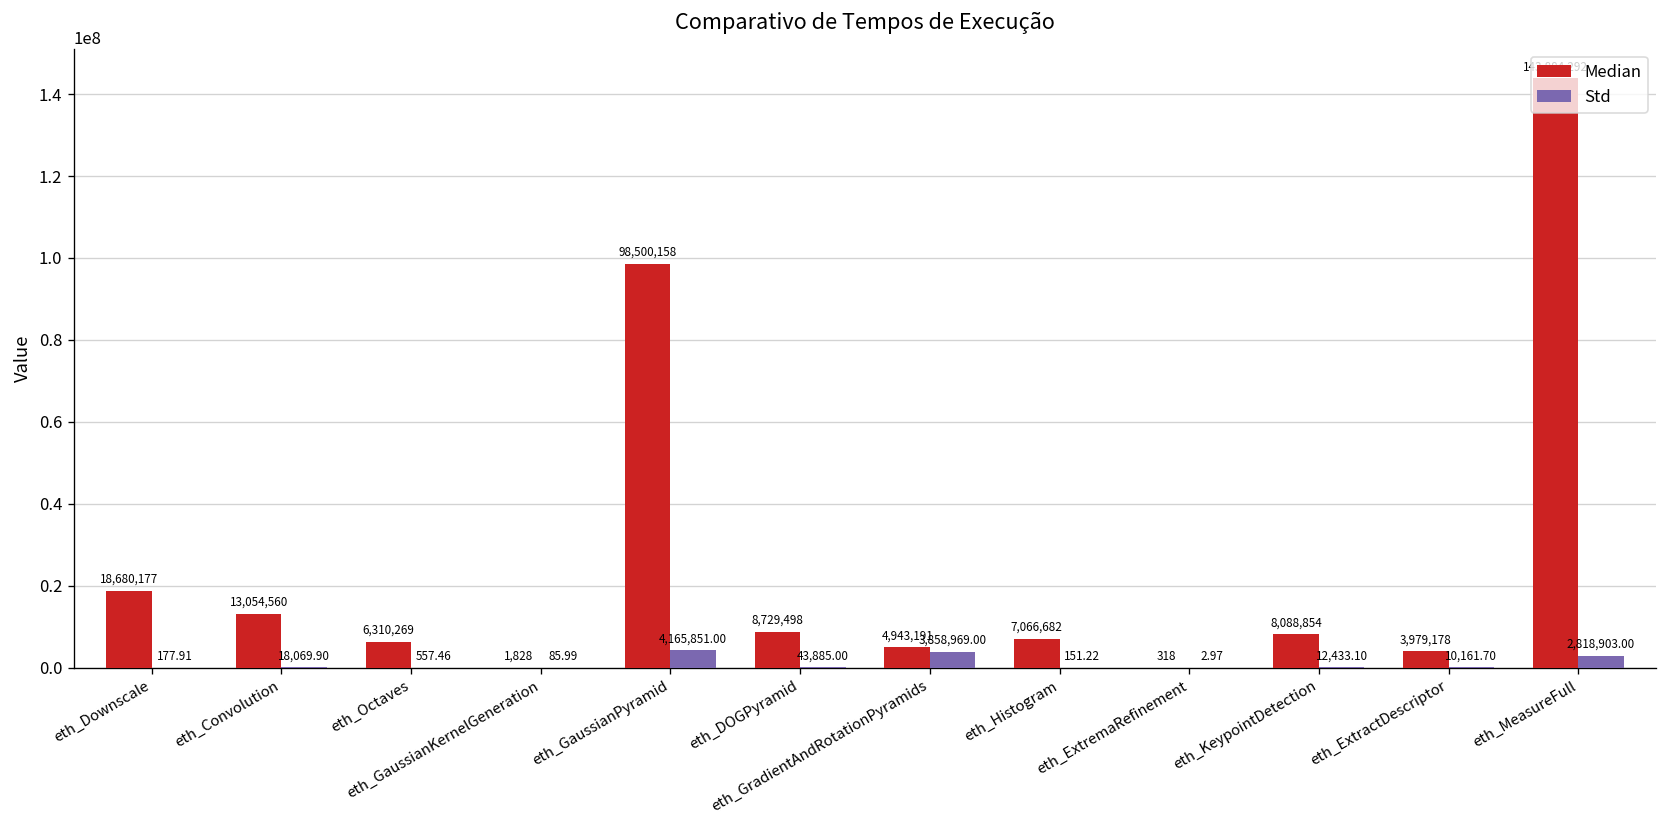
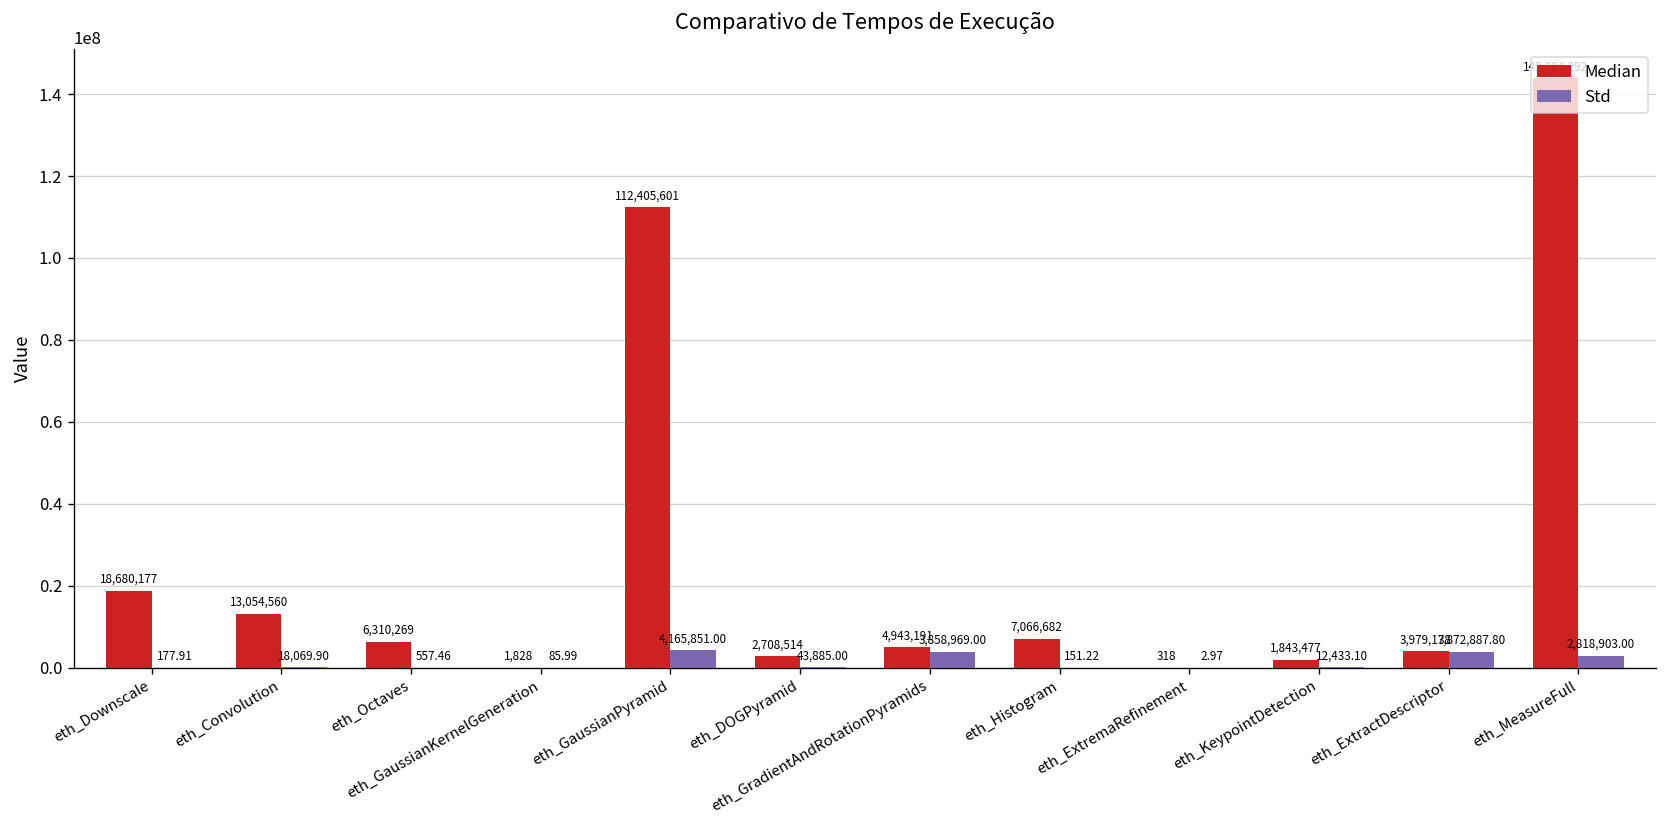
  {
    "Median": {
      "eth_Downscale": "18,680,177",
      "eth_Convolution": "13,054,560",
      "eth_Octaves": "6,310,269",
      "eth_GaussianKernelGeneration": "1,828",
-     "eth_GaussianPyramid": "98,500,158",
-     "eth_DOGPyramid": "8,729,498",
+     "eth_GaussianPyramid": "112,405,601",
+     "eth_DOGPyramid": "2,708,514",
      "eth_Histogram": "7,066,682",
      "eth_ExtremaRefinement": "318",
-     "eth_KeypointDetection": "8,088,854"
+     "eth_KeypointDetection": "1,843,477"
    },
    "Std": {
      "eth_Downscale": "177.91",
      "eth_Convolution": "18,069.90",
      "eth_Octaves": "557.46",
      "eth_GaussianKernelGeneration": "85.99",
      "eth_GaussianPyramid": "4,165,851.00",
      "eth_DOGPyramid": "43,885.00",
      "eth_GradientAndRotationPyramids": "3,858,969.00",
      "eth_Histogram": "151.22",
      "eth_ExtremaRefinement": "2.97",
      "eth_KeypointDetection": "12,433.10",
-     "eth_ExtractDescriptor": "10,161.70",
+     "eth_ExtractDescriptor": "3,872,887.80",
      "eth_MeasureFull": "2,818,903.00"
    }
  }
